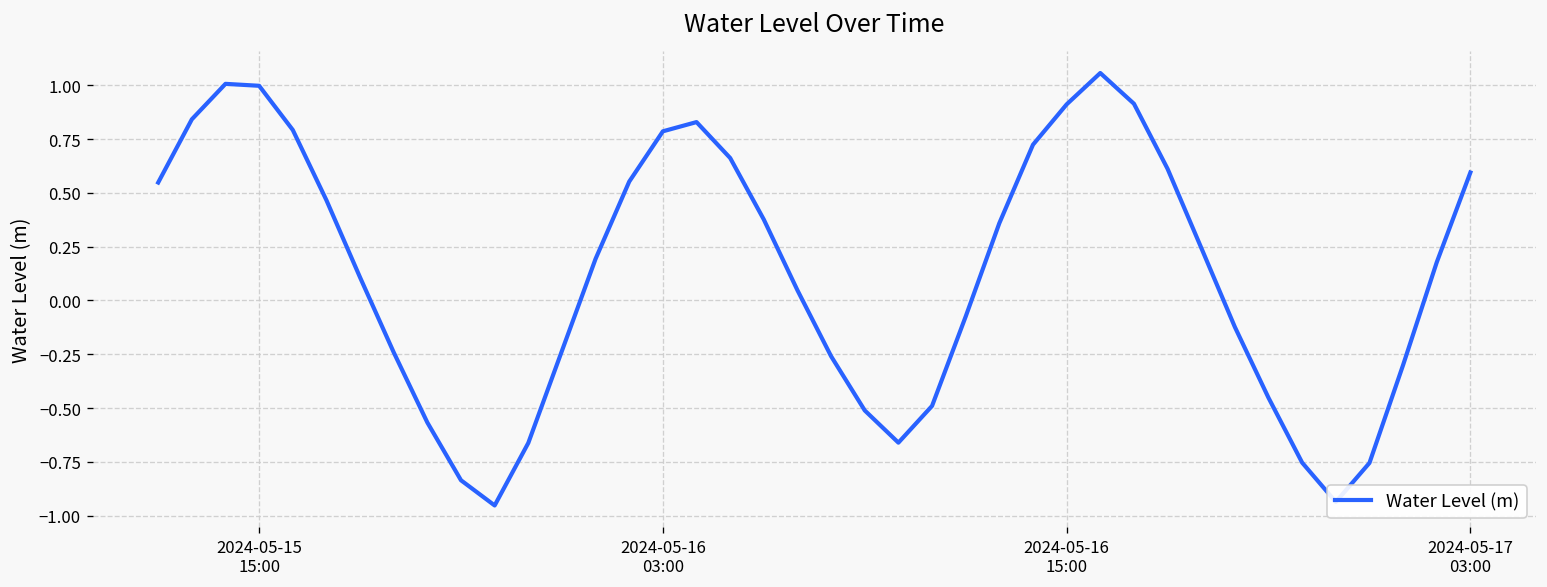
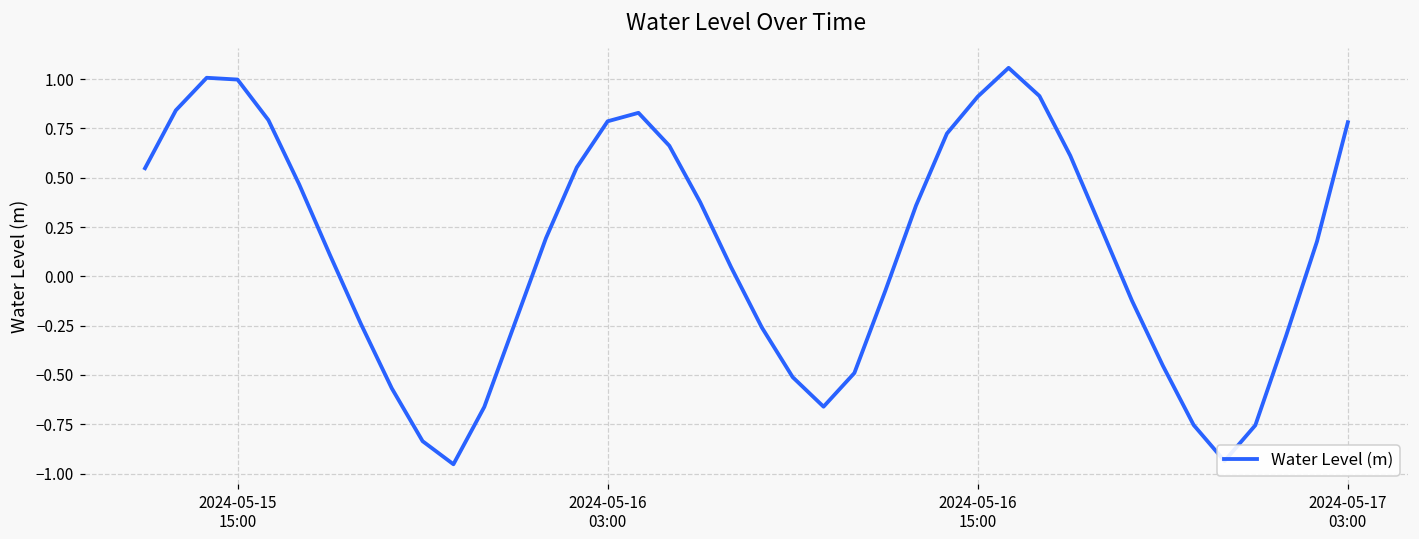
  {
    "2024-05-15 15:00": 1.00,
    "2024-05-16 03:00": 0.79,
    "2024-05-16 15:00": 0.91,
-   "2024-05-17 03:00": 0.59
+   "2024-05-17 03:00": 0.78
  }
